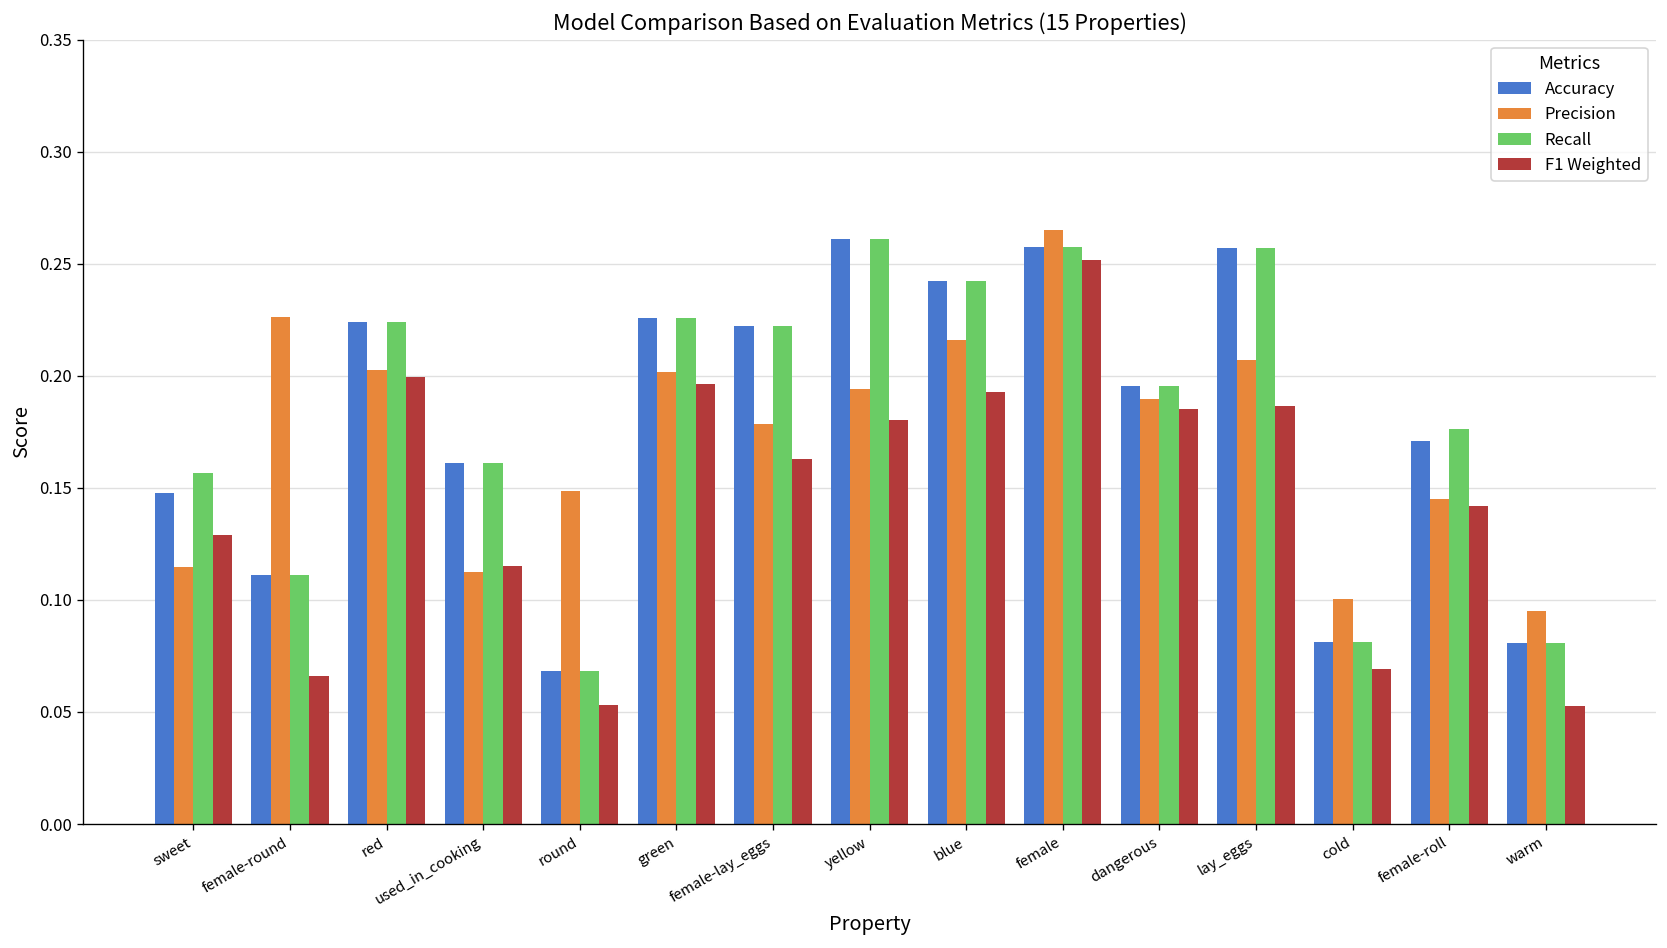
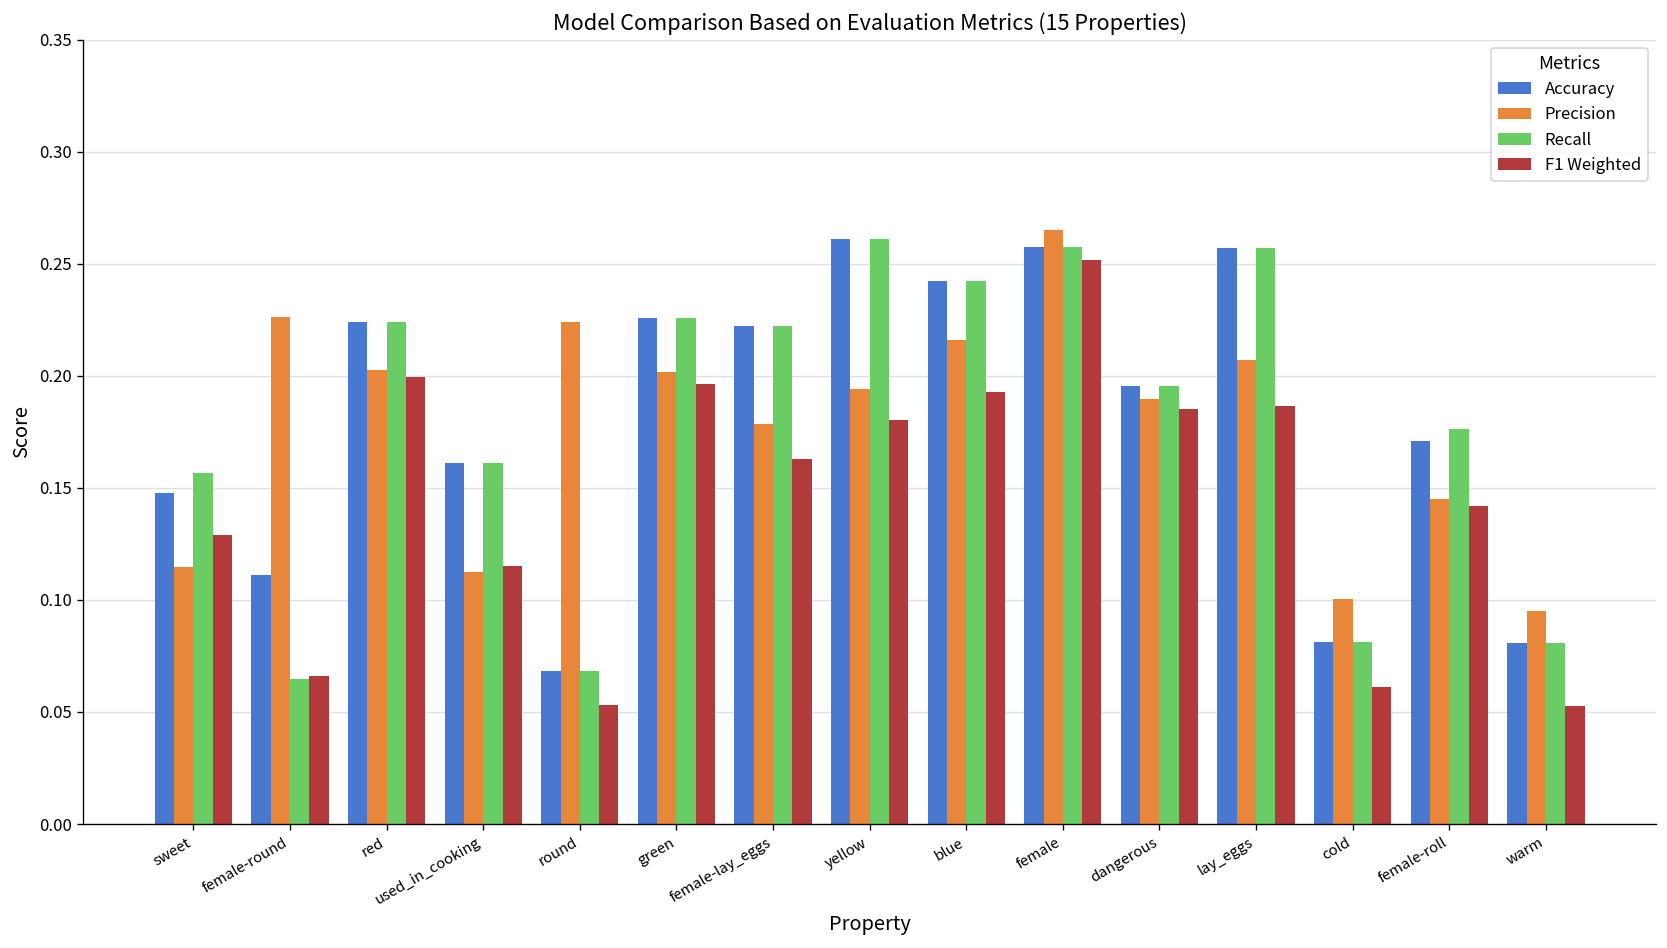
  {
    "Accuracy": {
      "sweet": 0.148,
      "female-round": 0.111,
      "red": 0.224,
      "used_in_cooking": 0.161,
      "round": 0.068,
      "green": 0.226,
      "female-lay_eggs": 0.222,
      "yellow": 0.261,
      "blue": 0.242,
      "female": 0.257,
      "dangerous": 0.196,
      "lay_eggs": 0.257,
      "cold": 0.081,
      "female-roll": 0.171,
      "warm": 0.081
    },
    "Precision": {
      "sweet": 0.115,
      "female-round": 0.226,
      "red": 0.203,
      "used_in_cooking": 0.113,
-     "round": 0.149,
+     "round": 0.224,
      "green": 0.202,
      "female-lay_eggs": 0.178,
      "yellow": 0.194,
      "blue": 0.216,
      "female": 0.265,
      "dangerous": 0.190,
      "lay_eggs": 0.207,
      "cold": 0.100,
      "female-roll": 0.145,
      "warm": 0.095
    },
    "Recall": {
      "sweet": 0.157,
-     "female-round": 0.111,
+     "female-round": 0.065,
      "red": 0.224,
      "used_in_cooking": 0.161,
      "round": 0.068,
      "green": 0.226,
      "female-lay_eggs": 0.222,
      "yellow": 0.261,
      "blue": 0.242,
      "female": 0.257,
      "dangerous": 0.196,
      "lay_eggs": 0.257,
      "cold": 0.081,
      "female-roll": 0.176,
      "warm": 0.081
    },
    "F1 Weighted": {
      "sweet": 0.129,
      "female-round": 0.066,
      "red": 0.200,
      "used_in_cooking": 0.115,
      "round": 0.053,
      "green": 0.196,
      "female-lay_eggs": 0.163,
      "yellow": 0.180,
      "blue": 0.193,
      "female": 0.252,
      "dangerous": 0.185,
      "lay_eggs": 0.186,
-     "cold": 0.069,
+     "cold": 0.061,
      "female-roll": 0.142,
      "warm": 0.053
    }
  }
